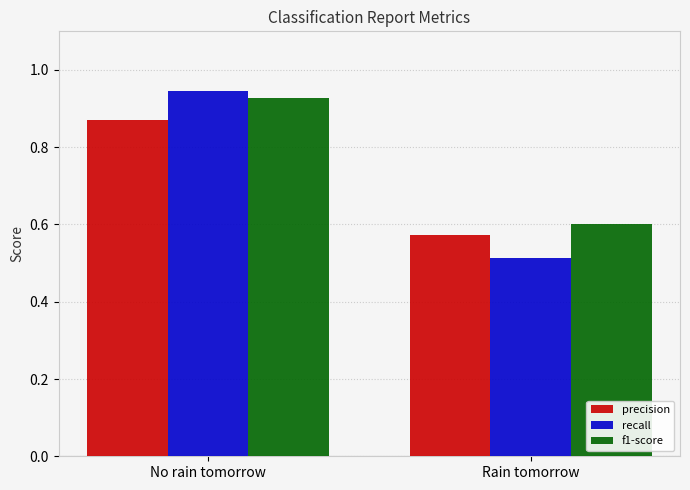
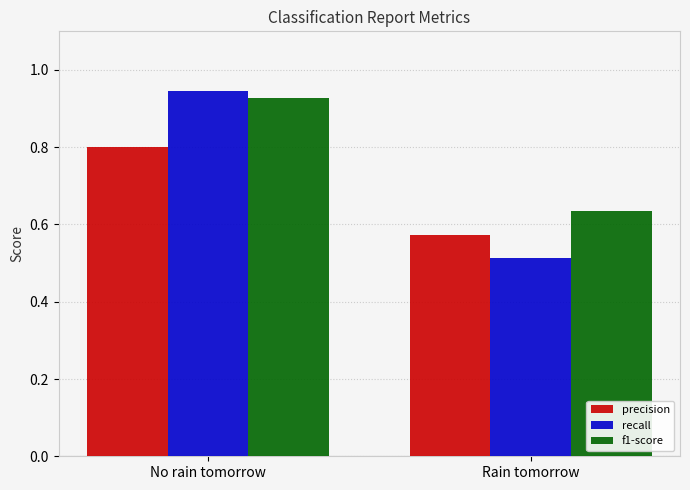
  {
    "precision": {
-     "No rain tomorrow": 0.87,
+     "No rain tomorrow": 0.80,
      "Rain tomorrow": 0.57
    },
    "recall": {
      "No rain tomorrow": 0.94,
      "Rain tomorrow": 0.51
    },
    "f1-score": {
      "No rain tomorrow": 0.93,
-     "Rain tomorrow": 0.60
+     "Rain tomorrow": 0.63
    }
  }
